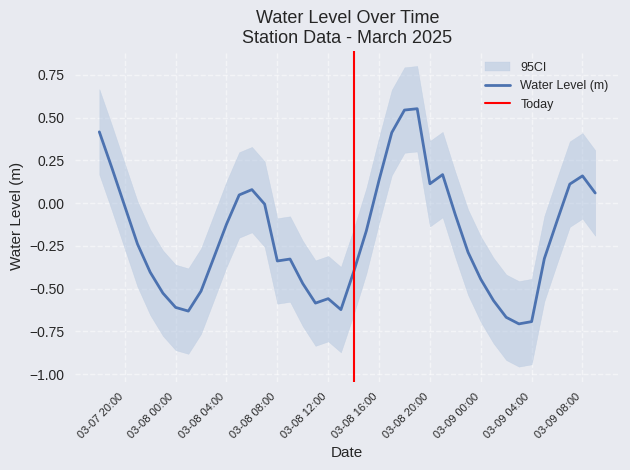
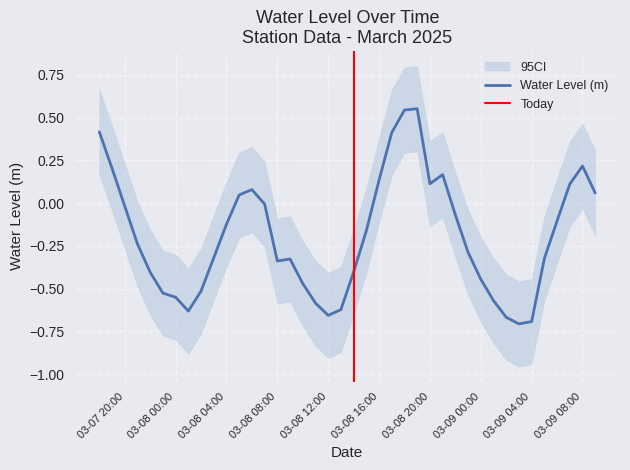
  {
    "Water Level (m)": {
      "03-07 20:00": -0.02,
-     "03-08 00:00": -0.61,
+     "03-08 00:00": -0.55,
      "03-08 04:00": -0.12,
      "03-08 08:00": -0.34,
-     "03-08 12:00": -0.56,
+     "03-08 12:00": -0.66,
      "03-08 16:00": 0.13,
      "03-08 20:00": 0.11,
      "03-09 00:00": -0.44,
      "03-09 04:00": -0.69,
-     "03-09 08:00": 0.16
+     "03-09 08:00": 0.22
    }
  }
